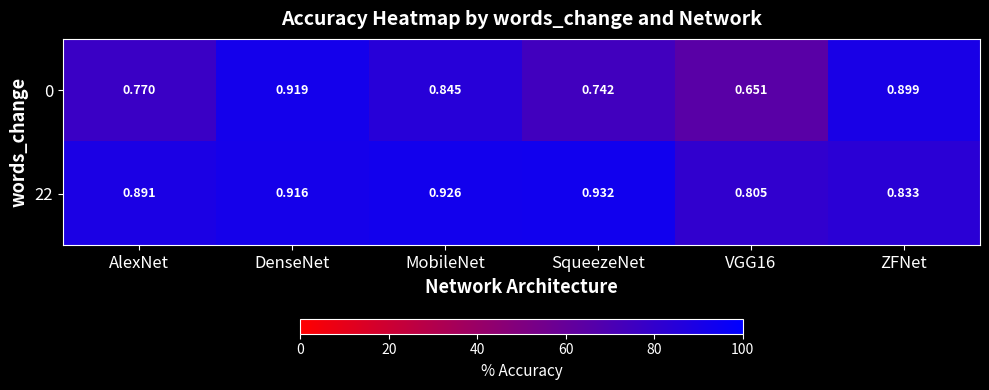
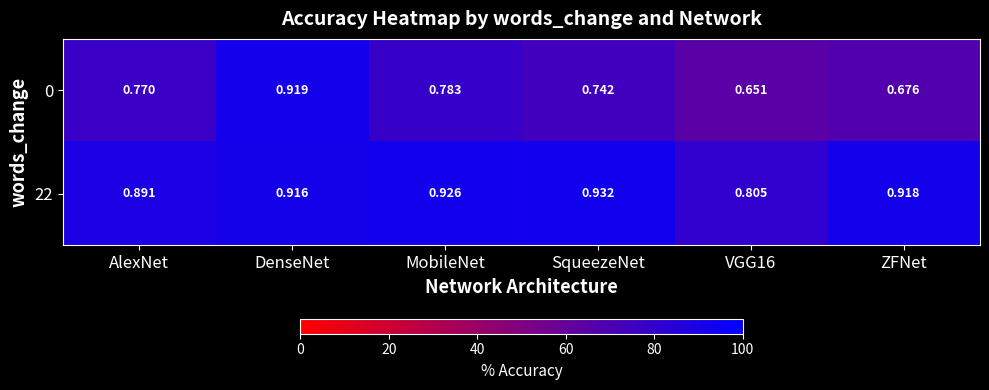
  {
    "0": {
      "AlexNet": 0.770,
      "DenseNet": 0.919,
-     "MobileNet": 0.845,
+     "MobileNet": 0.783,
      "SqueezeNet": 0.742,
      "VGG16": 0.651,
-     "ZFNet": 0.899
+     "ZFNet": 0.676
    },
    "22": {
      "AlexNet": 0.891,
      "DenseNet": 0.916,
      "MobileNet": 0.926,
      "SqueezeNet": 0.932,
      "VGG16": 0.805,
-     "ZFNet": 0.833
+     "ZFNet": 0.918
    }
  }
